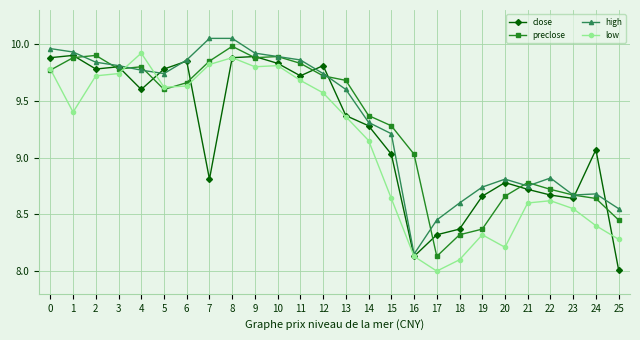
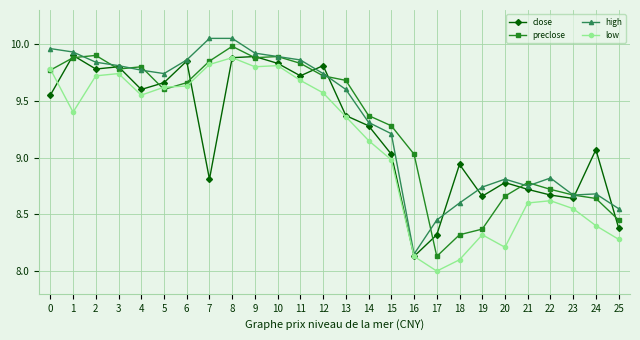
  {
    "close": {
-     "0": 9.88,
+     "0": 9.55,
      "2": 9.78,
      "4": 9.60,
-     "5": 9.78,
+     "5": 9.66,
      "7": 8.81,
      "11": 9.72,
      "12": 9.81,
      "14": 9.28,
      "15": 9.03,
      "17": 8.32,
-     "18": 8.37,
+     "18": 8.94,
      "19": 8.66,
      "20": 8.78,
      "21": 8.72,
      "22": 8.67,
      "23": 8.64,
      "24": 9.07,
-     "25": 8.01
+     "25": 8.38
    },
    "low": {
      "1": 9.40,
      "2": 9.72,
      "3": 9.74,
-     "4": 9.92,
+     "4": 9.55,
      "6": 9.63,
      "7": 9.82,
      "9": 9.80,
      "11": 9.68,
      "12": 9.57,
      "14": 9.15,
-     "15": 8.64,
+     "15": 8.98,
      "17": 8.00,
      "18": 8.10,
      "19": 8.32,
      "20": 8.21,
      "21": 8.60,
      "22": 8.62,
      "23": 8.55,
      "24": 8.40,
      "25": 8.28
    }
  }
